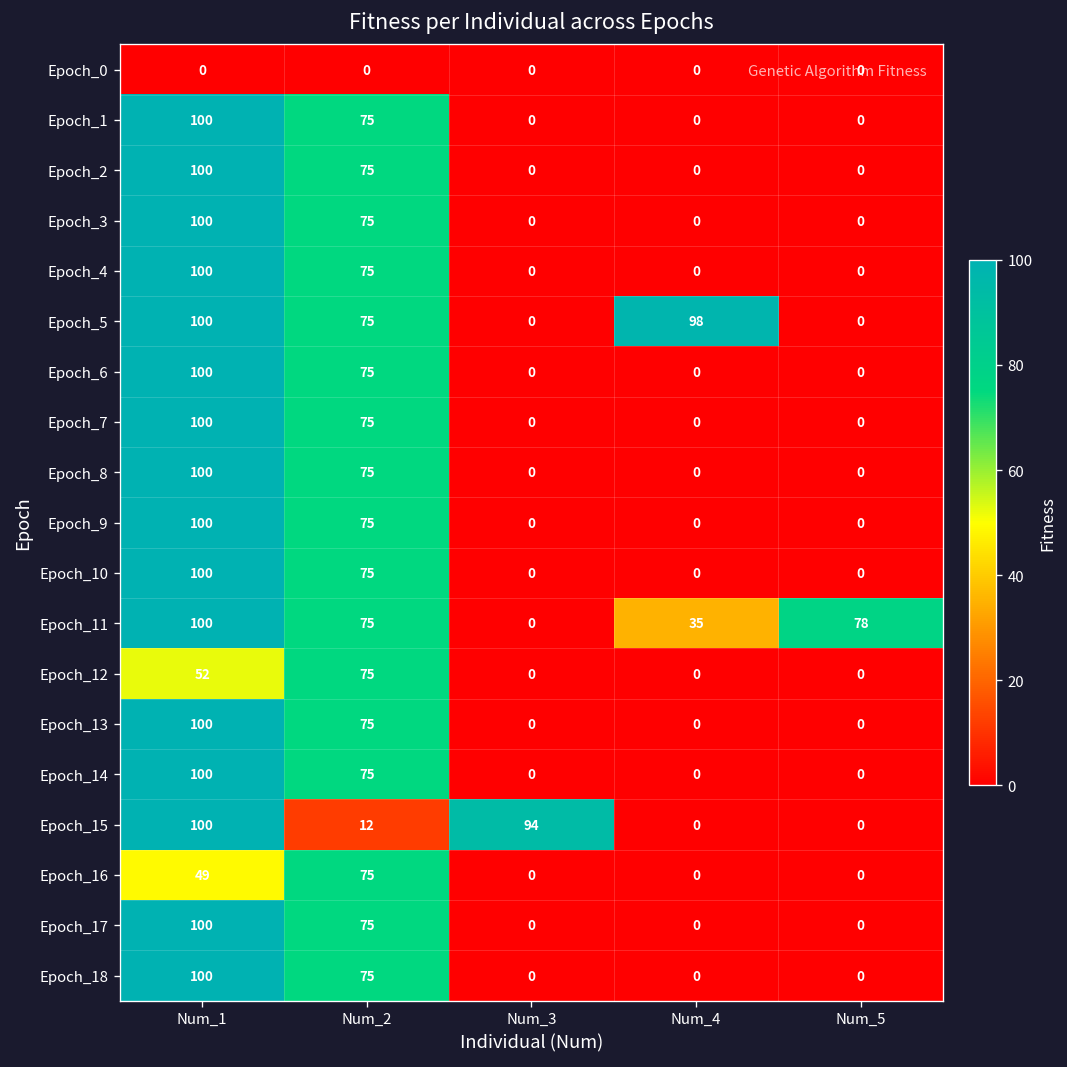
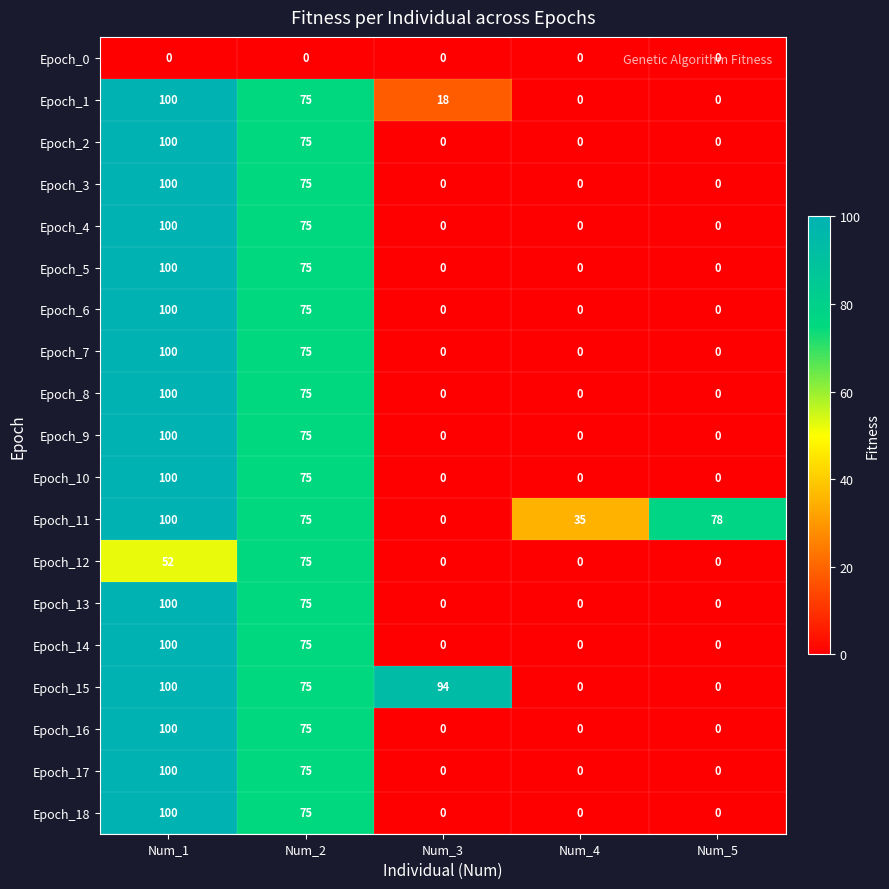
  {
    "Epoch_0": {
      "Num_1": 0,
      "Num_2": 0,
      "Num_3": 0,
      "Num_4": 0
    },
    "Epoch_1": {
      "Num_1": 100,
      "Num_2": 75,
-     "Num_3": 0,
+     "Num_3": 18,
      "Num_4": 0,
      "Num_5": 0
    },
    "Epoch_2": {
      "Num_1": 100,
      "Num_2": 75,
      "Num_3": 0,
      "Num_4": 0,
      "Num_5": 0
    },
    "Epoch_3": {
      "Num_1": 100,
      "Num_2": 75,
      "Num_3": 0,
      "Num_4": 0,
      "Num_5": 0
    },
    "Epoch_4": {
      "Num_1": 100,
      "Num_2": 75,
      "Num_3": 0,
      "Num_4": 0,
      "Num_5": 0
    },
    "Epoch_5": {
      "Num_1": 100,
      "Num_2": 75,
      "Num_3": 0,
-     "Num_4": 98,
+     "Num_4": 0,
      "Num_5": 0
    },
    "Epoch_6": {
      "Num_1": 100,
      "Num_2": 75,
      "Num_3": 0,
      "Num_4": 0,
      "Num_5": 0
    },
    "Epoch_7": {
      "Num_1": 100,
      "Num_2": 75,
      "Num_3": 0,
      "Num_4": 0,
      "Num_5": 0
    },
    "Epoch_8": {
      "Num_1": 100,
      "Num_2": 75,
      "Num_3": 0,
      "Num_4": 0,
      "Num_5": 0
    },
    "Epoch_9": {
      "Num_1": 100,
      "Num_2": 75,
      "Num_3": 0,
      "Num_4": 0,
      "Num_5": 0
    },
    "Epoch_10": {
      "Num_1": 100,
      "Num_2": 75,
      "Num_3": 0,
      "Num_4": 0,
      "Num_5": 0
    },
    "Epoch_11": {
      "Num_1": 100,
      "Num_2": 75,
      "Num_3": 0,
      "Num_4": 35,
      "Num_5": 78
    },
    "Epoch_12": {
      "Num_1": 52,
      "Num_2": 75,
      "Num_3": 0,
      "Num_4": 0,
      "Num_5": 0
    },
    "Epoch_13": {
      "Num_1": 100,
      "Num_2": 75,
      "Num_3": 0,
      "Num_4": 0,
      "Num_5": 0
    },
    "Epoch_14": {
      "Num_1": 100,
      "Num_2": 75,
      "Num_3": 0,
      "Num_4": 0,
      "Num_5": 0
    },
    "Epoch_15": {
      "Num_1": 100,
-     "Num_2": 12,
+     "Num_2": 75,
      "Num_3": 94,
      "Num_4": 0,
      "Num_5": 0
    },
    "Epoch_16": {
-     "Num_1": 49,
+     "Num_1": 100,
      "Num_2": 75,
      "Num_3": 0,
      "Num_4": 0,
      "Num_5": 0
    },
    "Epoch_17": {
      "Num_1": 100,
      "Num_2": 75,
      "Num_3": 0,
      "Num_4": 0,
      "Num_5": 0
    },
    "Epoch_18": {
      "Num_1": 100,
      "Num_2": 75,
      "Num_3": 0,
      "Num_4": 0,
      "Num_5": 0
    }
  }
